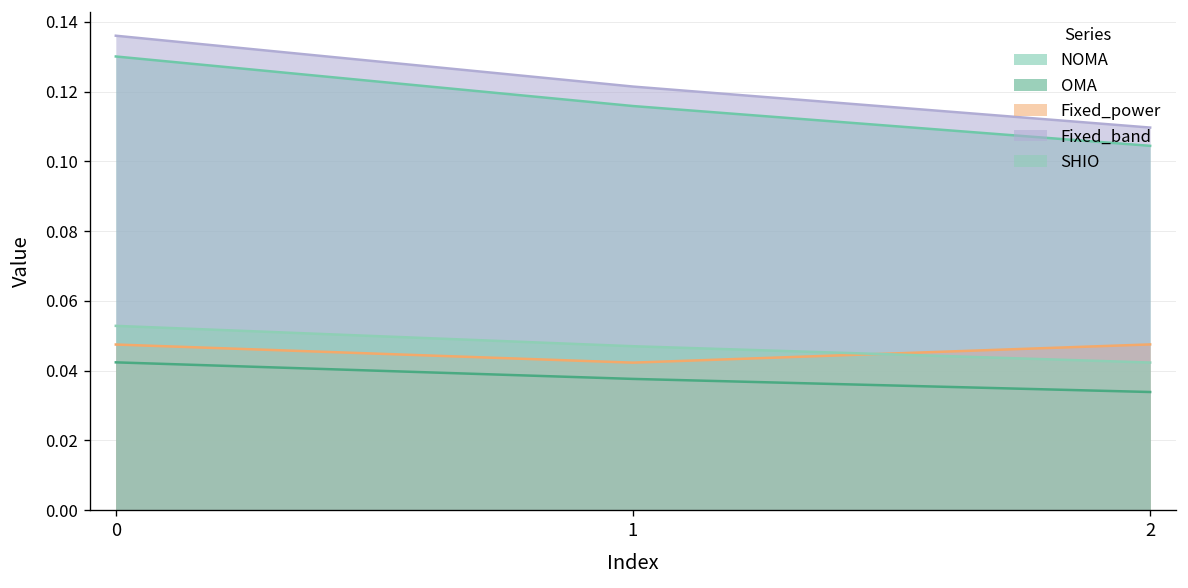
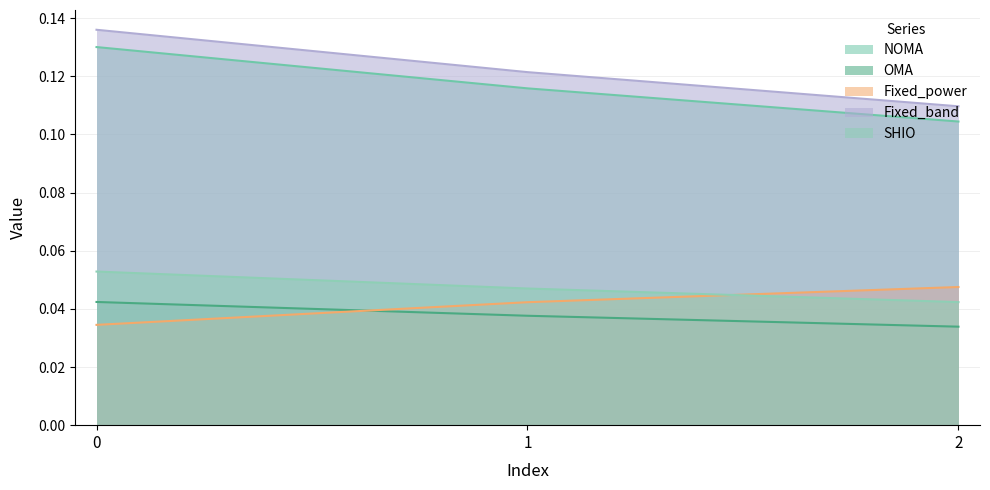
  {
    "Fixed_power": {
-     "0": 0.047,
+     "0": 0.034,
      "1": 0.042,
      "2": 0.048
    }
  }
